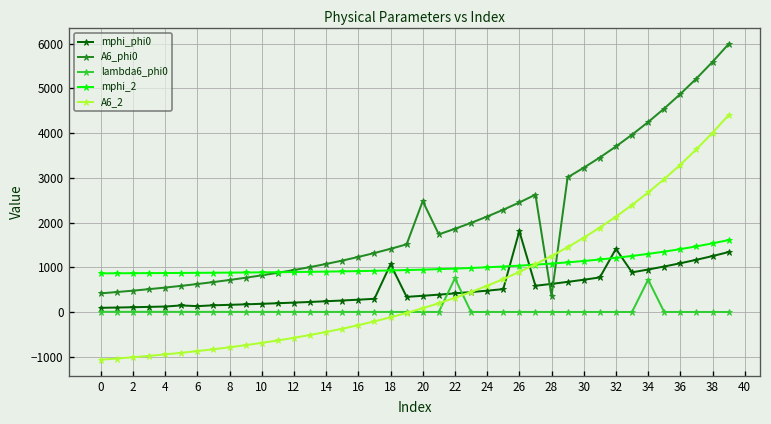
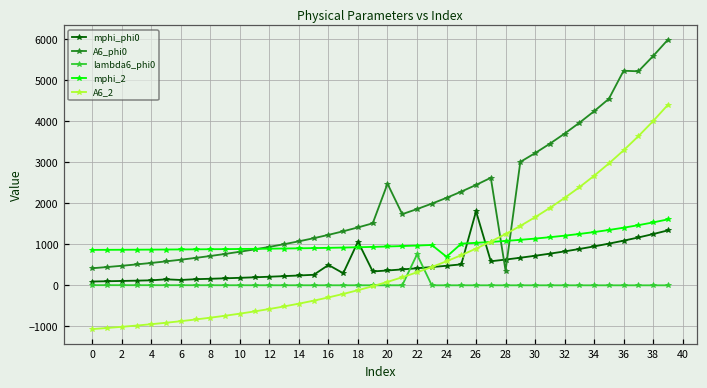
  {
    "mphi_phi0": {
      "0": 100,
      "2": 100,
      "4": 100,
      "6": 100,
      "8": 200,
      "10": 200,
      "12": 200,
      "14": 200,
-     "16": 300,
+     "16": 500,
      "18": 1100,
      "20": 400,
      "22": 400,
      "24": 500,
      "26": 1800,
      "28": 600,
      "30": 700,
-     "32": 1400,
+     "32": 800,
      "34": 900,
      "36": 1100,
      "38": 1300
    },
    "A6_phi0": {
      "0": 400,
      "2": 500,
      "4": 500,
      "6": 600,
      "8": 700,
      "14": 1100,
      "16": 1200,
      "18": 1400,
      "20": 2500,
      "22": 1900,
      "24": 2100,
      "26": 2400,
      "28": 400,
      "30": 3200,
      "32": 3700,
      "34": 4200,
-     "36": 4900,
+     "36": 5200,
      "38": 5600
    },
    "lambda6_phi0": {
      "0": 0,
      "2": 0,
      "4": 0,
      "6": 0,
      "8": 0,
      "10": 0,
      "12": 0,
      "14": 0,
      "16": 0,
      "18": 0,
      "20": 0,
      "22": 800,
      "24": 0,
      "26": 0,
      "28": 0,
      "30": 0,
      "32": 0,
-     "34": 700,
+     "34": 0,
      "36": 0,
      "38": 0
    },
    "mphi_2": {
      "0": 900,
      "2": 900,
      "4": 900,
      "6": 900,
      "8": 900,
      "14": 900,
      "16": 900,
      "18": 900,
      "20": 900,
      "22": 1000,
-     "24": 1000,
+     "24": 700,
      "26": 1000,
      "28": 1100,
      "30": 1100,
      "32": 1200,
      "34": 1300,
      "36": 1400,
      "38": 1500
    },
    "A6_2": {
      "0": -1100,
      "2": -1000,
      "4": -900,
      "6": -900,
      "8": -800,
      "10": -700,
      "12": -600,
      "14": -400,
      "16": -300,
      "18": -100,
      "20": 100,
      "22": 300,
      "24": 600,
      "26": 900,
      "28": 1300,
      "30": 1700,
      "32": 2100,
      "34": 2700,
      "36": 3300,
      "38": 4000
    }
  }
